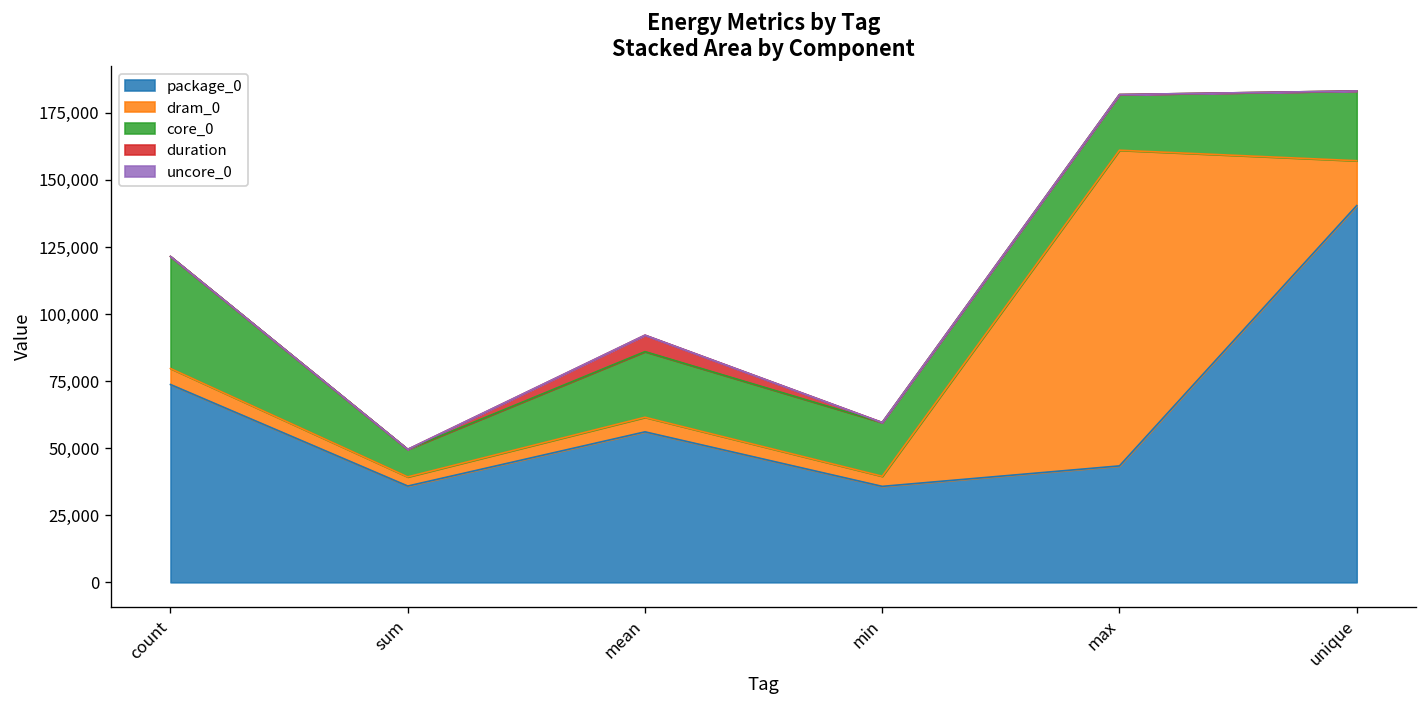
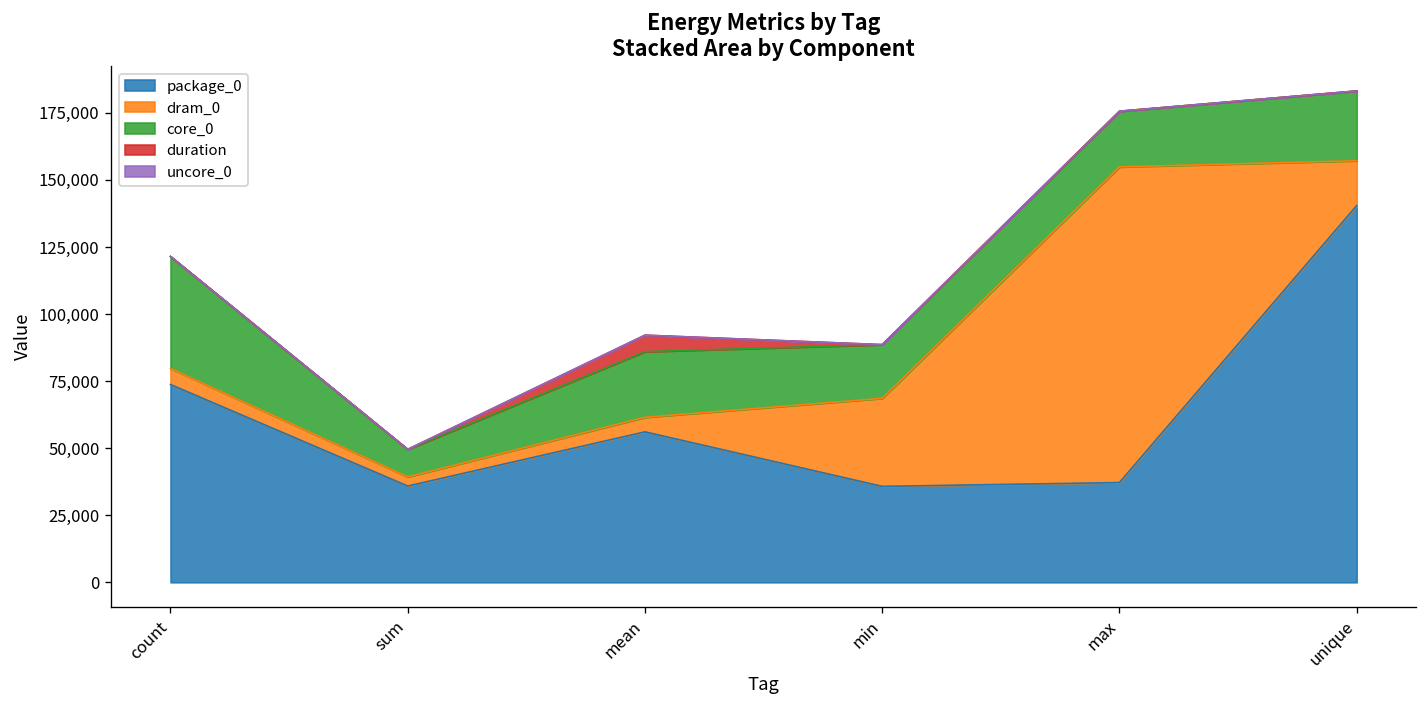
  {
    "package_0": {
      "count": "74,000",
      "sum": "36,000",
      "mean": "56,000",
      "min": "36,000",
-     "max": "43,000",
+     "max": "37,000",
      "unique": "140,000"
    },
    "dram_0": {
      "count": "6,000",
      "sum": "3,000",
      "mean": "5,000",
-     "min": "4,000",
+     "min": "33,000",
      "max": "118,000",
      "unique": "17,000"
    },
    "core_0": {
      "mean": "24,000"
    }
  }
